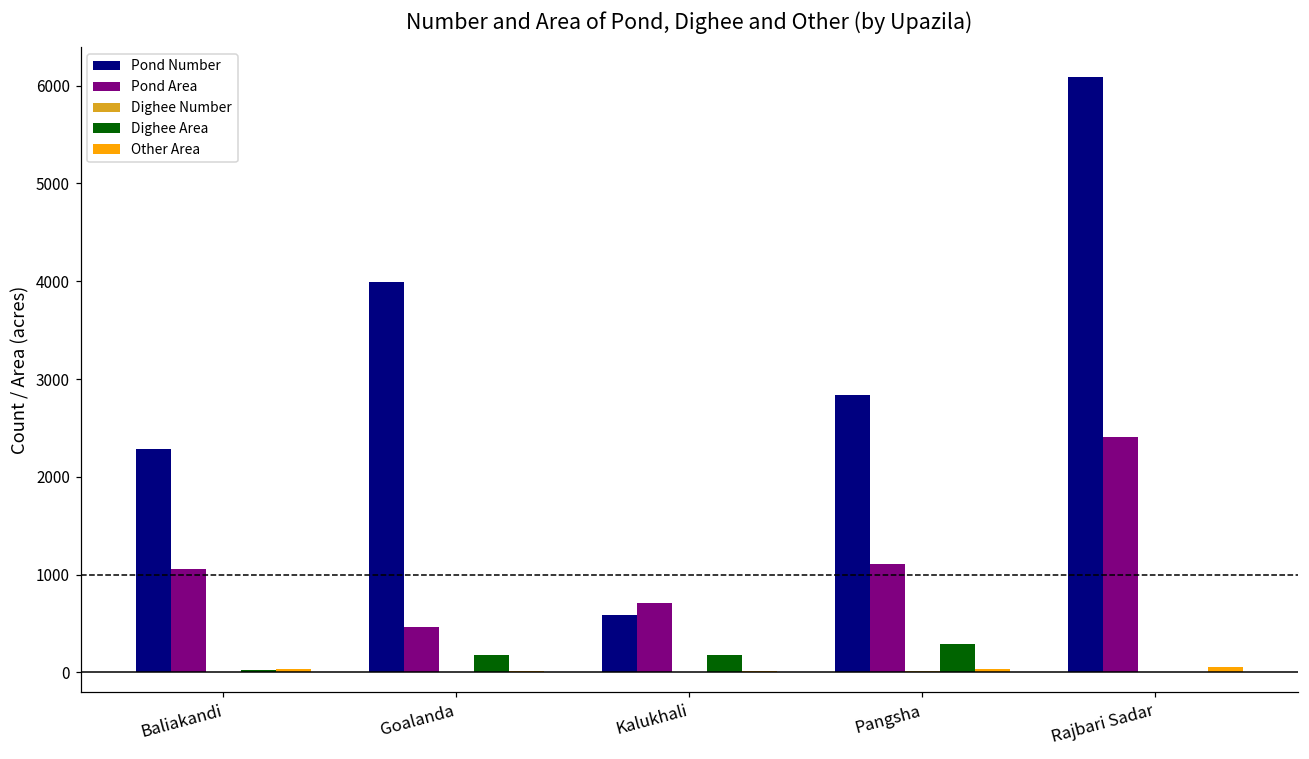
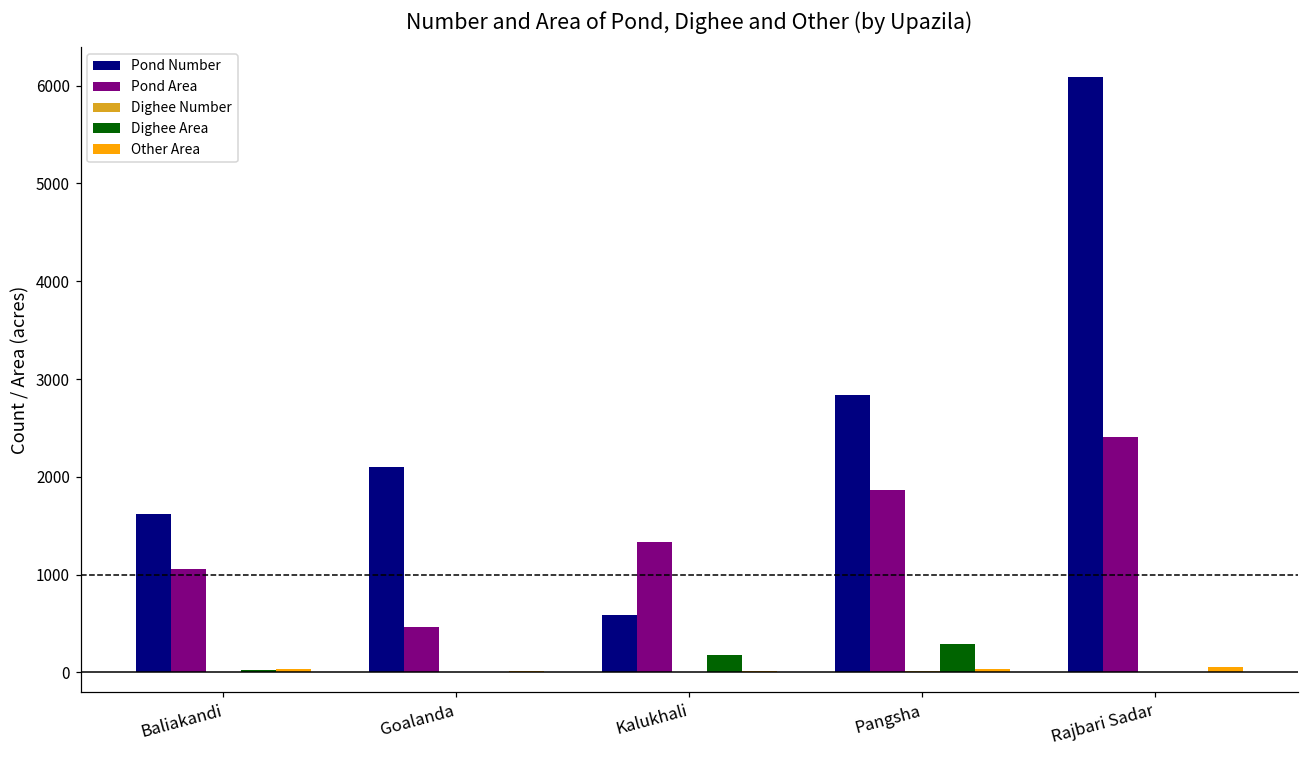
  {
    "Pond Number": {
-     "Baliakandi": 2300,
-     "Goalanda": 4000,
+     "Baliakandi": 1600,
+     "Goalanda": 2100,
      "Kalukhali": 600,
      "Pangsha": 2800,
      "Rajbari Sadar": 6100
    },
    "Pond Area": {
      "Baliakandi": 1100,
      "Goalanda": 500,
-     "Kalukhali": 700,
-     "Pangsha": 1100,
+     "Kalukhali": 1300,
+     "Pangsha": 1900,
      "Rajbari Sadar": 2400
    },
    "Dighee Area": {
      "Baliakandi": 0,
-     "Goalanda": 200,
+     "Goalanda": 0,
      "Kalukhali": 200,
      "Pangsha": 300,
      "Rajbari Sadar": 0
    }
  }
